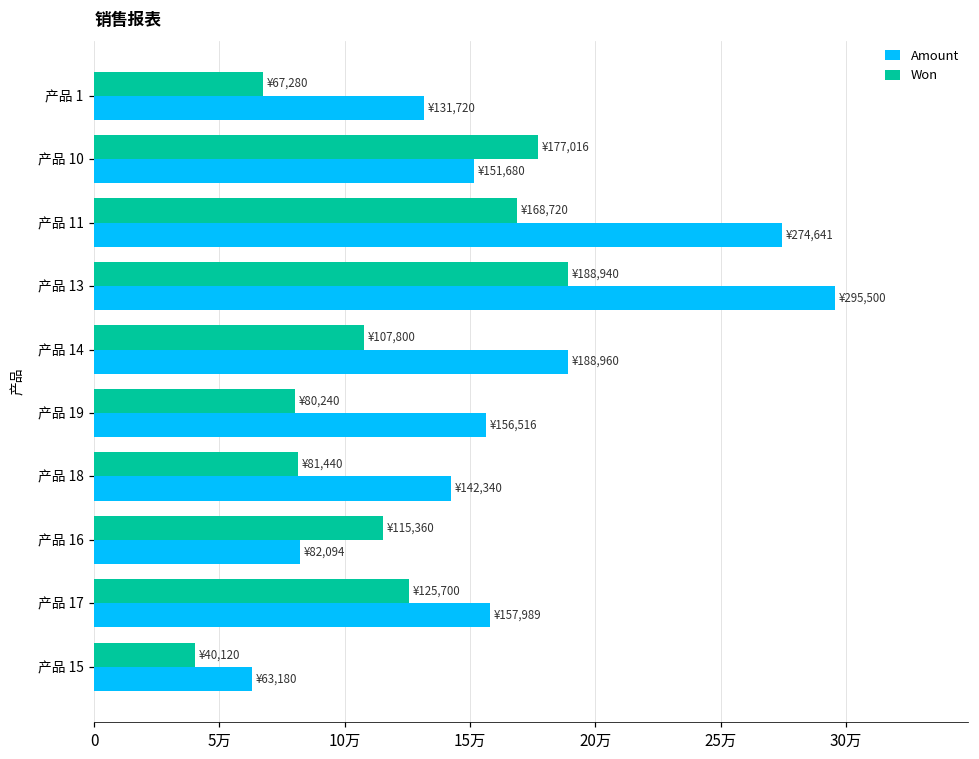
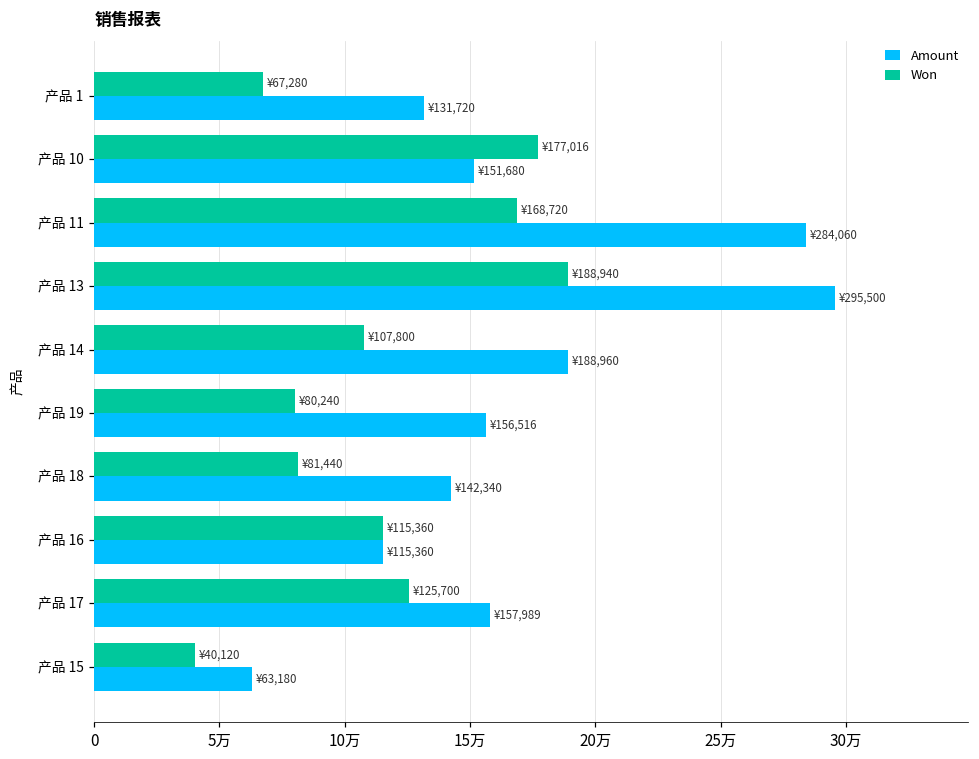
  {
    "Amount": {
      "产品 1": "¥131,720",
      "产品 10": "¥151,680",
-     "产品 11": "¥274,641",
+     "产品 11": "¥284,060",
      "产品 13": "¥295,500",
      "产品 14": "¥188,960",
      "产品 19": "¥156,516",
      "产品 18": "¥142,340",
-     "产品 16": "¥82,094",
+     "产品 16": "¥115,360",
      "产品 17": "¥157,989",
      "产品 15": "¥63,180"
    },
    "Won": {
      "产品 1": "¥67,280",
      "产品 10": "¥177,016",
      "产品 11": "¥168,720",
      "产品 13": "¥188,940",
      "产品 14": "¥107,800",
      "产品 19": "¥80,240",
      "产品 18": "¥81,440",
      "产品 16": "¥115,360",
      "产品 17": "¥125,700",
      "产品 15": "¥40,120"
    }
  }
